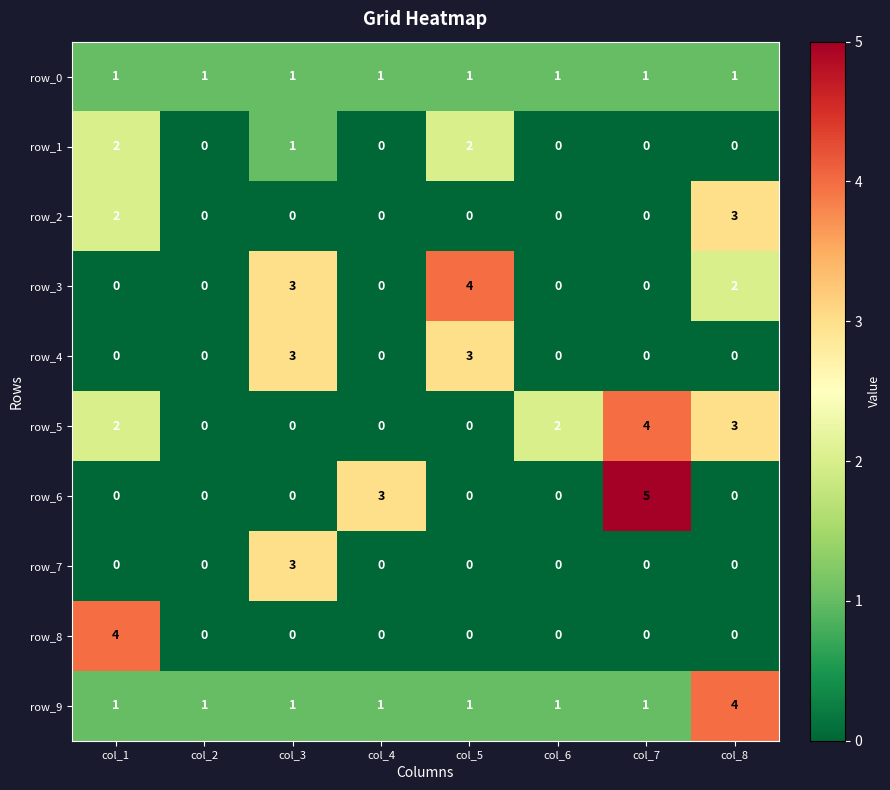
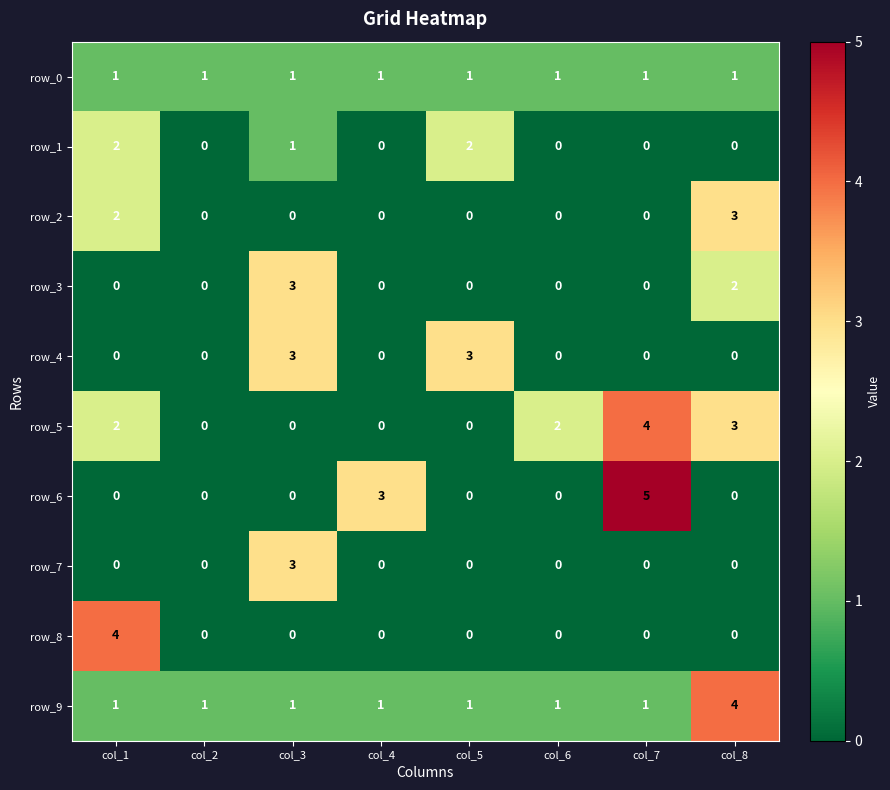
  {
    "row_0": {
      "col_1": 1,
      "col_2": 1,
      "col_3": 1,
      "col_4": 1,
      "col_5": 1,
      "col_6": 1,
      "col_7": 1,
      "col_8": 1
    },
    "row_1": {
      "col_1": 2,
      "col_2": 0,
      "col_3": 1,
      "col_4": 0,
      "col_5": 2,
      "col_6": 0,
      "col_7": 0,
      "col_8": 0
    },
    "row_2": {
      "col_1": 2,
      "col_2": 0,
      "col_3": 0,
      "col_4": 0,
      "col_5": 0,
      "col_6": 0,
      "col_7": 0,
      "col_8": 3
    },
    "row_3": {
      "col_1": 0,
      "col_2": 0,
      "col_3": 3,
      "col_4": 0,
-     "col_5": 4,
+     "col_5": 0,
      "col_6": 0,
      "col_7": 0,
      "col_8": 2
    },
    "row_4": {
      "col_1": 0,
      "col_2": 0,
      "col_3": 3,
      "col_4": 0,
      "col_5": 3,
      "col_6": 0,
      "col_7": 0,
      "col_8": 0
    },
    "row_5": {
      "col_1": 2,
      "col_2": 0,
      "col_3": 0,
      "col_4": 0,
      "col_5": 0,
      "col_6": 2,
      "col_7": 4,
      "col_8": 3
    },
    "row_6": {
      "col_1": 0,
      "col_2": 0,
      "col_3": 0,
      "col_4": 3,
      "col_5": 0,
      "col_6": 0,
      "col_7": 5,
      "col_8": 0
    },
    "row_7": {
      "col_1": 0,
      "col_2": 0,
      "col_3": 3,
      "col_4": 0,
      "col_5": 0,
      "col_6": 0,
      "col_7": 0,
      "col_8": 0
    },
    "row_8": {
      "col_1": 4,
      "col_2": 0,
      "col_3": 0,
      "col_4": 0,
      "col_5": 0,
      "col_6": 0,
      "col_7": 0,
      "col_8": 0
    },
    "row_9": {
      "col_1": 1,
      "col_2": 1,
      "col_3": 1,
      "col_4": 1,
      "col_5": 1,
      "col_6": 1,
      "col_7": 1,
      "col_8": 4
    }
  }
